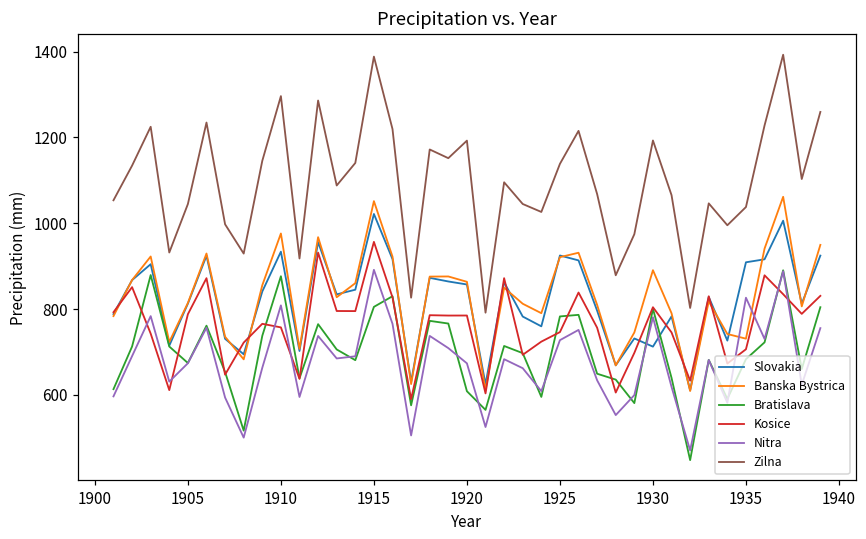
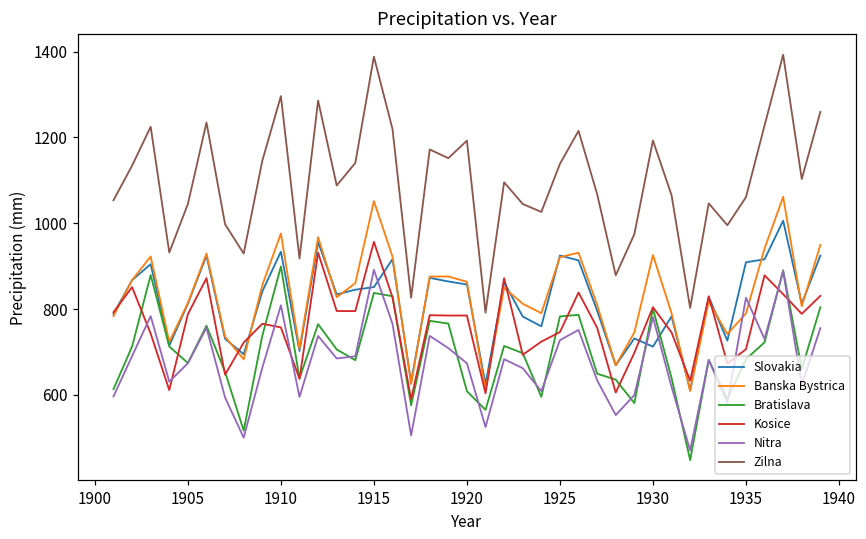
  {
    "Slovakia": {
      "1910": 930,
-     "1915": 1020,
+     "1915": 850,
      "1930": 710,
      "1935": 910
    },
    "Banska Bystrica": {
      "1910": 980,
      "1915": 1050,
-     "1930": 890,
-     "1935": 730
+     "1930": 930,
+     "1935": 790
    },
    "Bratislava": {
-     "1910": 880,
-     "1915": 810,
+     "1910": 900,
+     "1915": 840,
      "1920": 610,
      "1925": 780,
      "1935": 680
    },
    "Kosice": {
      "1905": 790,
      "1910": 760,
      "1915": 960,
      "1920": 780,
      "1925": 750,
      "1935": 710
    },
    "Nitra": {
      "1910": 810,
      "1915": 890,
      "1920": 670,
      "1925": 730,
      "1930": 780,
      "1935": 830
    },
    "Zilna": {
      "1905": 1040,
      "1910": 1300,
      "1915": 1390,
      "1920": 1190,
      "1925": 1140,
      "1930": 1190,
-     "1935": 1040
+     "1935": 1060
    }
  }
